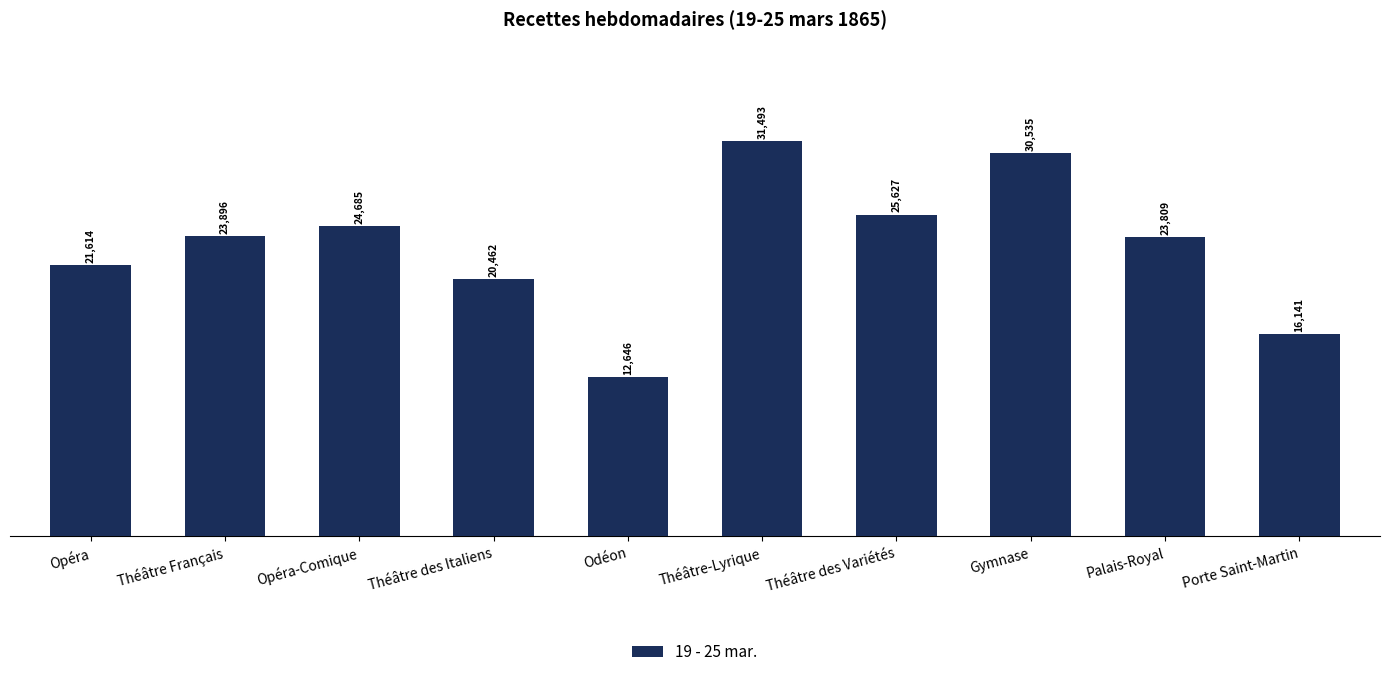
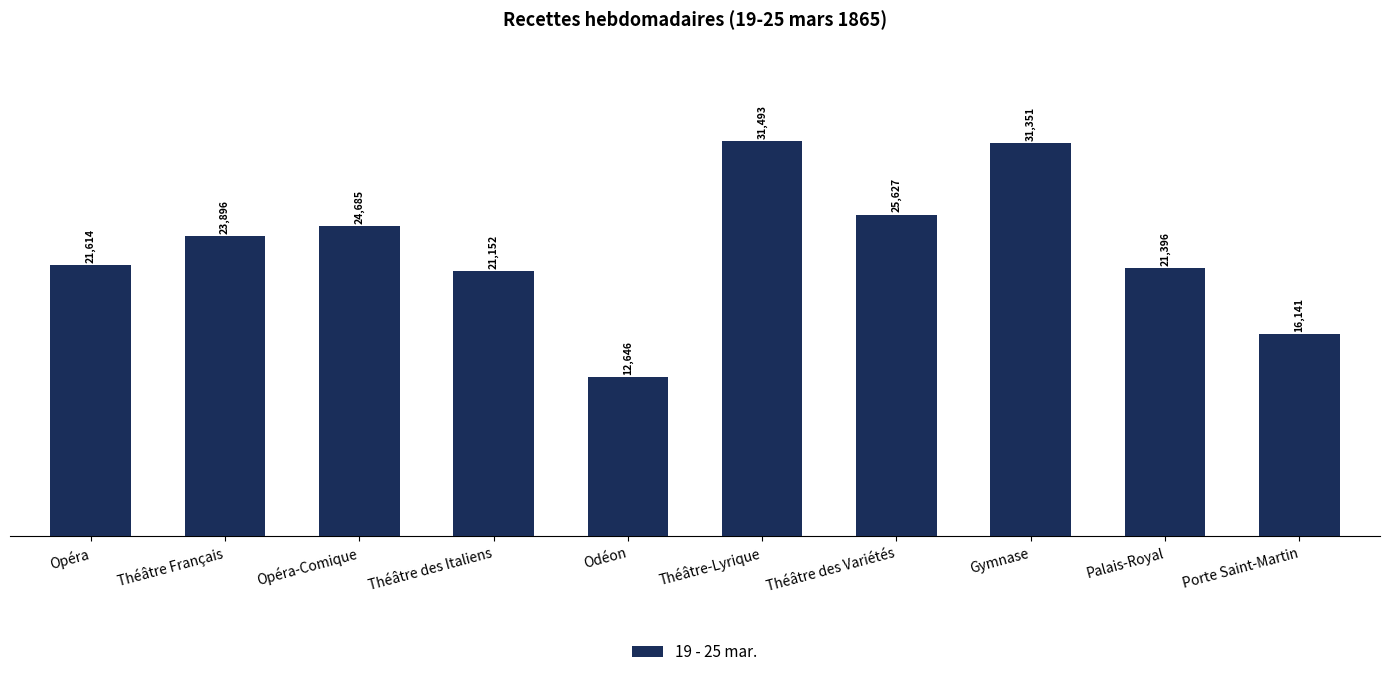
  {
    "Opéra": "21,614",
    "Théâtre Français": "23,896",
    "Opéra-Comique": "24,685",
-   "Théâtre des Italiens": "20,462",
+   "Théâtre des Italiens": "21,152",
    "Odéon": "12,646",
    "Théâtre-Lyrique": "31,493",
    "Théâtre des Variétés": "25,627",
-   "Gymnase": "30,535",
-   "Palais-Royal": "23,809",
+   "Gymnase": "31,351",
+   "Palais-Royal": "21,396",
    "Porte Saint-Martin": "16,141"
  }
